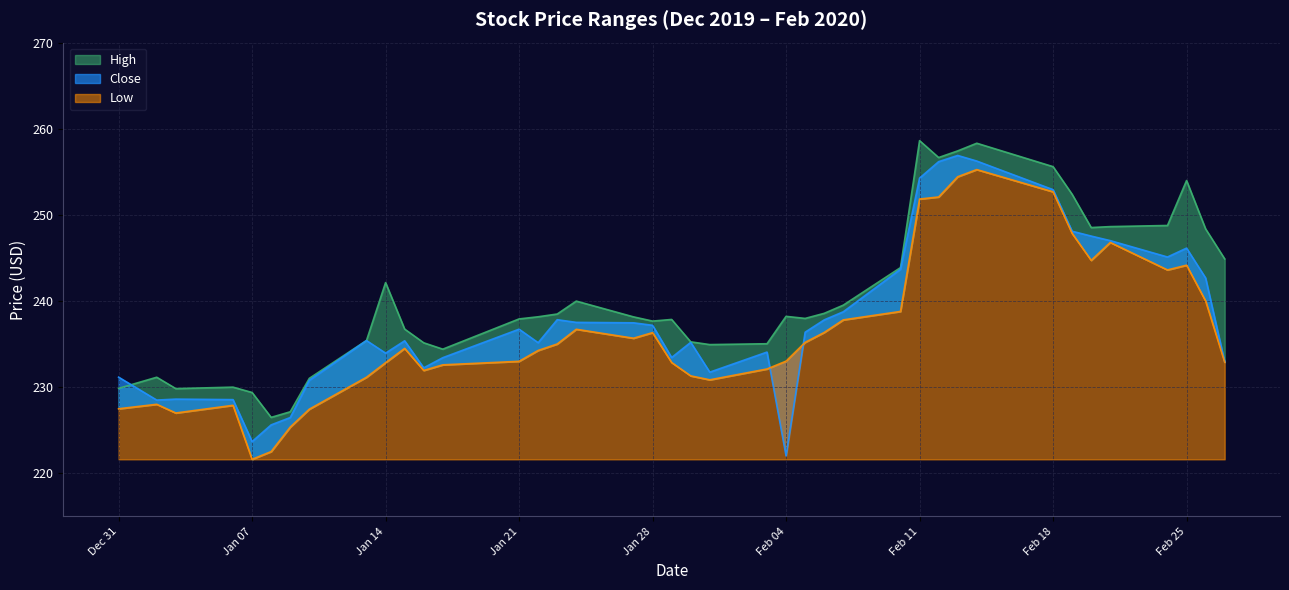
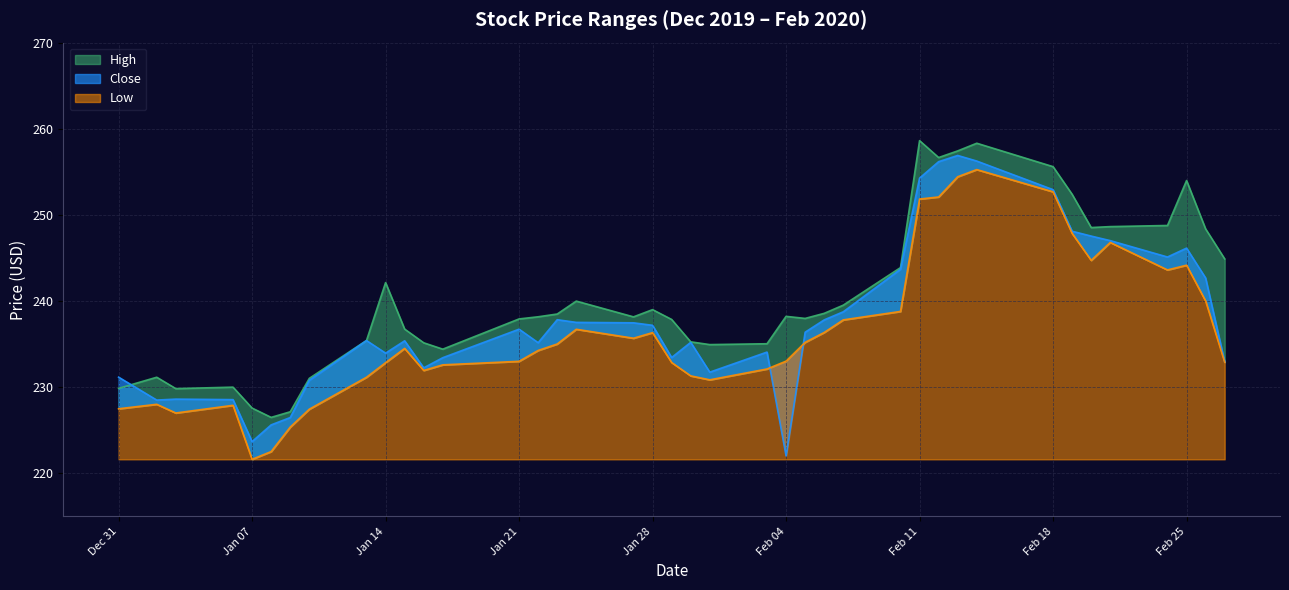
  {
    "High": {
      "Dec 31": 230,
-     "Jan 07": 229,
+     "Jan 07": 228,
      "Jan 14": 242,
      "Jan 21": 238,
-     "Jan 28": 238,
+     "Jan 28": 239,
      "Feb 04": 238,
      "Feb 11": 259,
      "Feb 18": 256,
      "Feb 25": 254
    },
    "Low": {
      "Dec 31": 227,
      "Jan 07": 222,
      "Jan 14": 233,
      "Jan 21": 233,
      "Jan 28": 236,
      "Feb 11": 252,
      "Feb 25": 244
    }
  }
